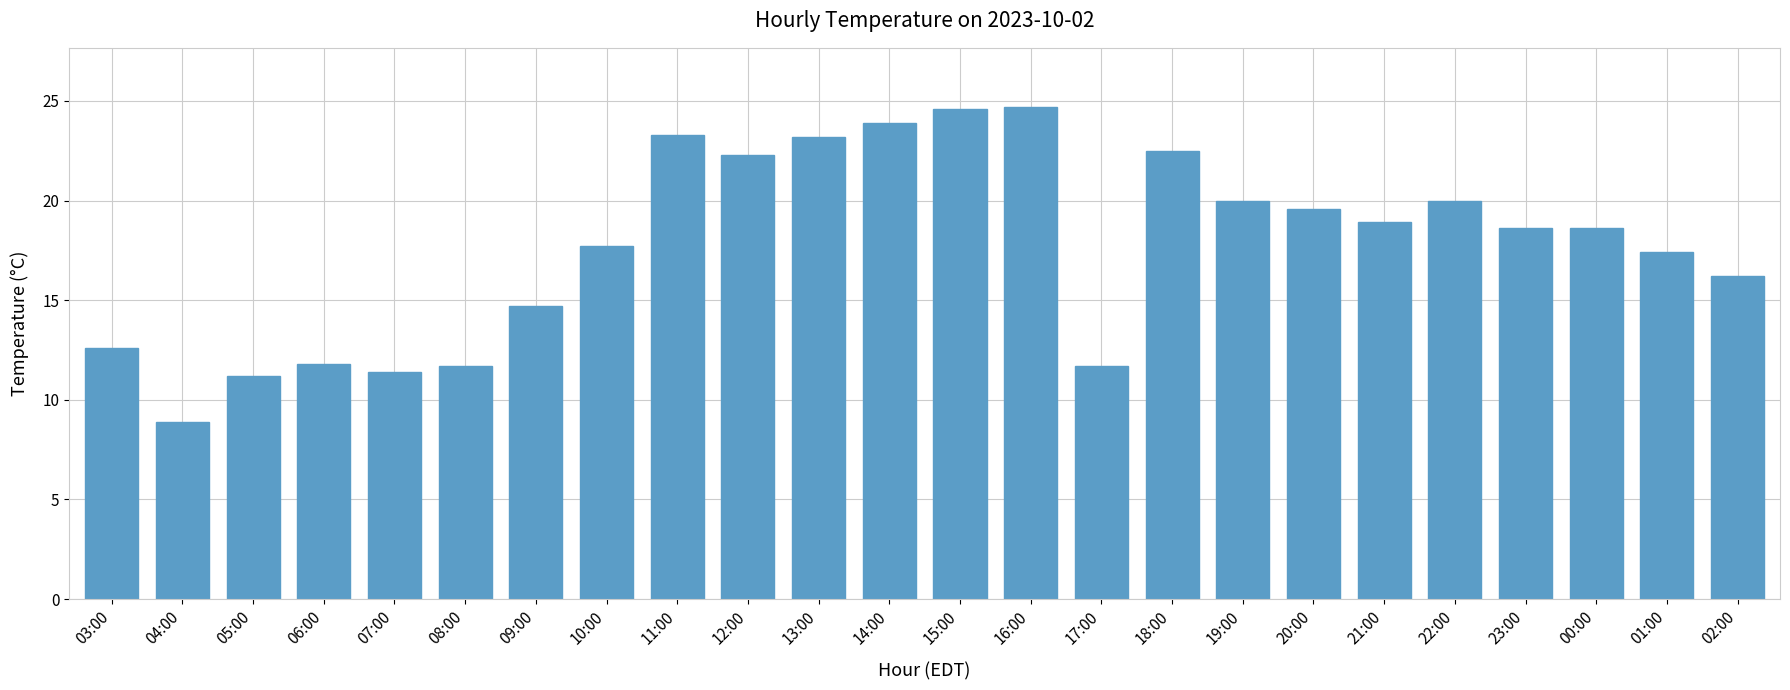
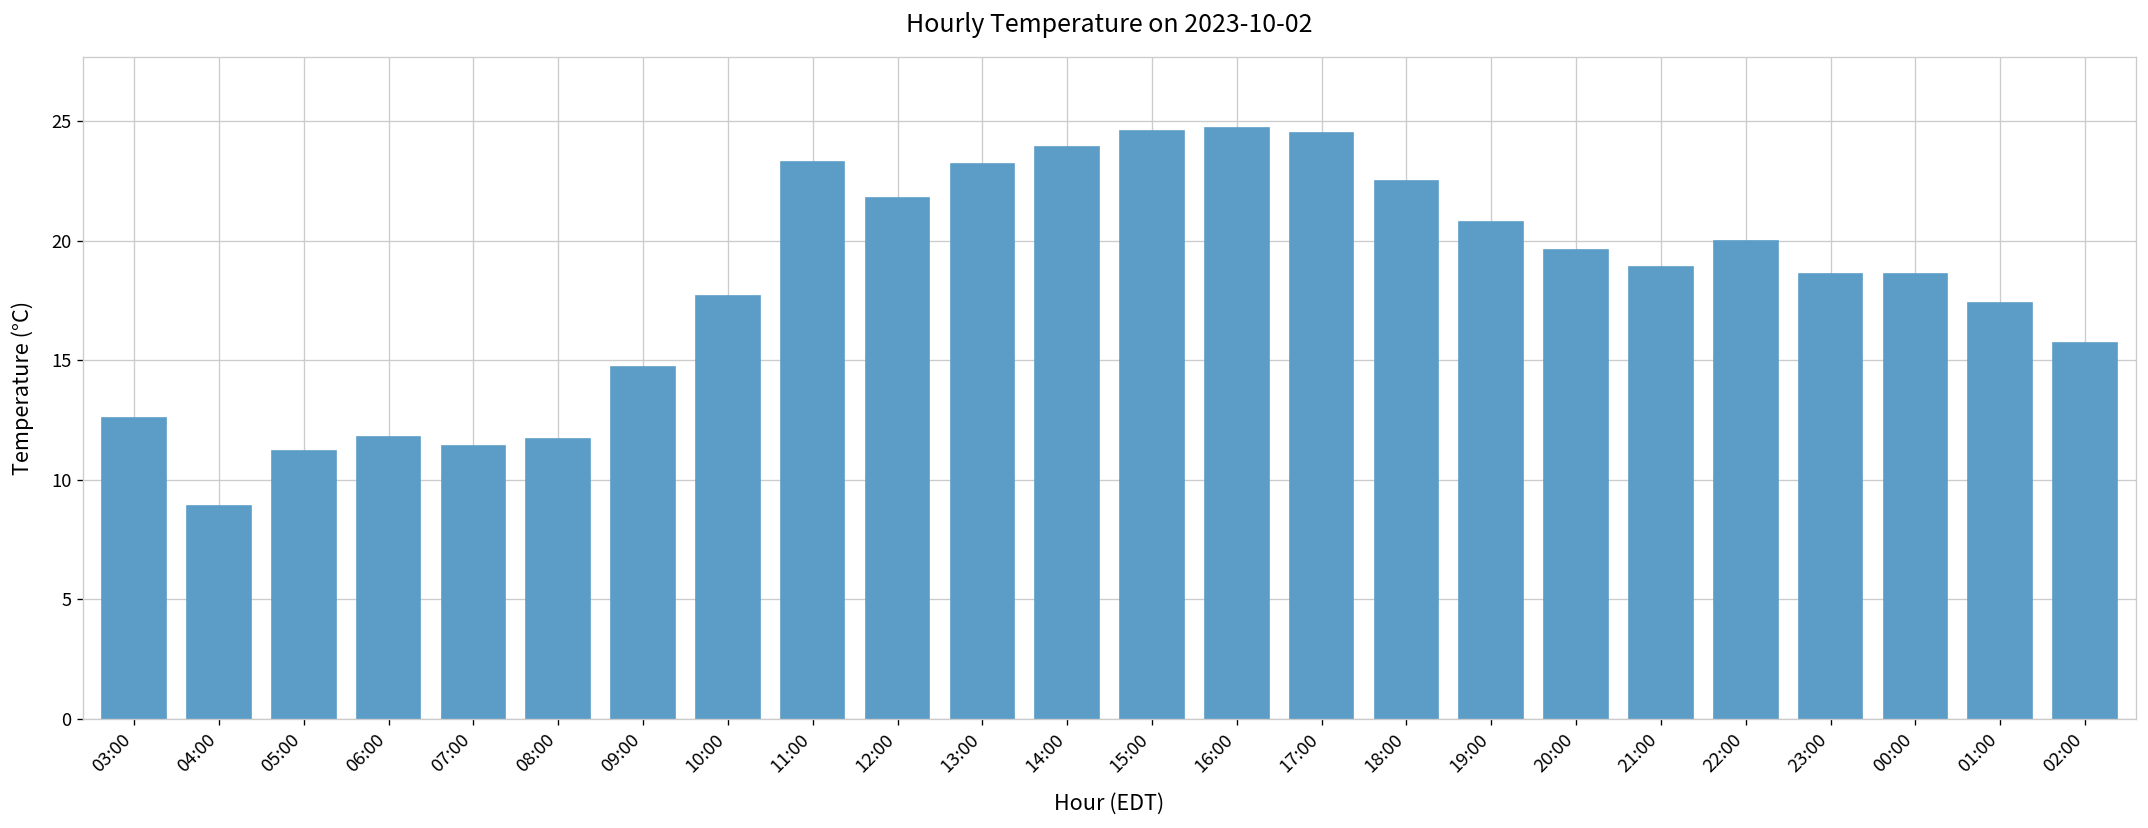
  {
    "03:00": 12.6,
    "04:00": 8.9,
    "05:00": 11.2,
    "06:00": 11.8,
    "07:00": 11.4,
    "08:00": 11.7,
    "09:00": 14.7,
    "10:00": 17.7,
    "11:00": 23.3,
-   "12:00": 22.3,
+   "12:00": 21.8,
    "13:00": 23.2,
    "14:00": 23.9,
    "15:00": 24.6,
    "16:00": 24.7,
-   "17:00": 11.7,
+   "17:00": 24.5,
    "18:00": 22.5,
-   "19:00": 20.0,
+   "19:00": 20.8,
    "20:00": 19.6,
    "21:00": 18.9,
    "22:00": 20.0,
    "23:00": 18.6,
    "00:00": 18.6,
    "01:00": 17.4,
-   "02:00": 16.2
+   "02:00": 15.7
  }
